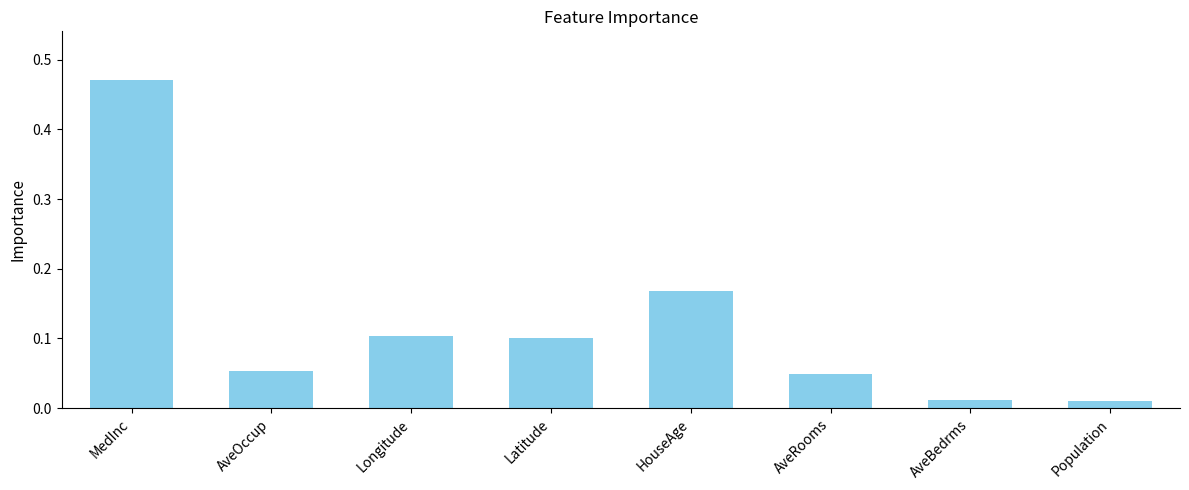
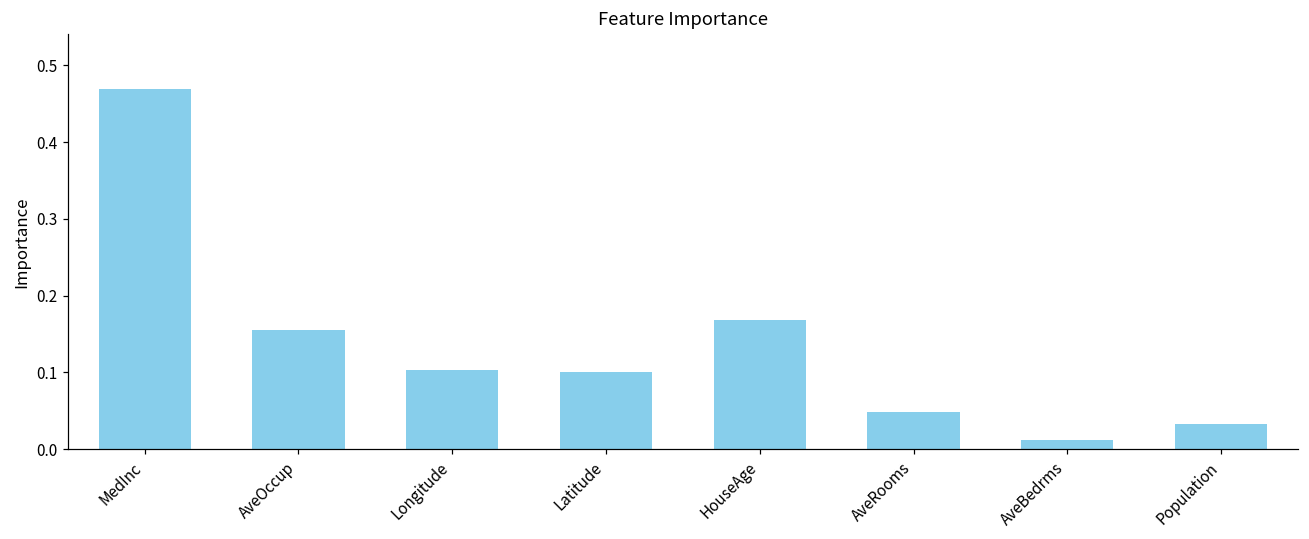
  {
    "MedInc": 0.47,
-   "AveOccup": 0.05,
+   "AveOccup": 0.16,
    "Longitude": 0.10,
    "Latitude": 0.10,
    "HouseAge": 0.17,
    "AveRooms": 0.05,
    "AveBedrms": 0.01,
-   "Population": 0.01
+   "Population": 0.03
  }
